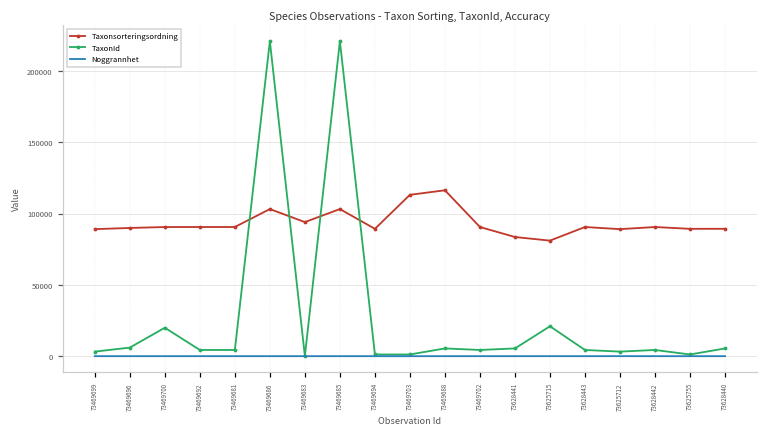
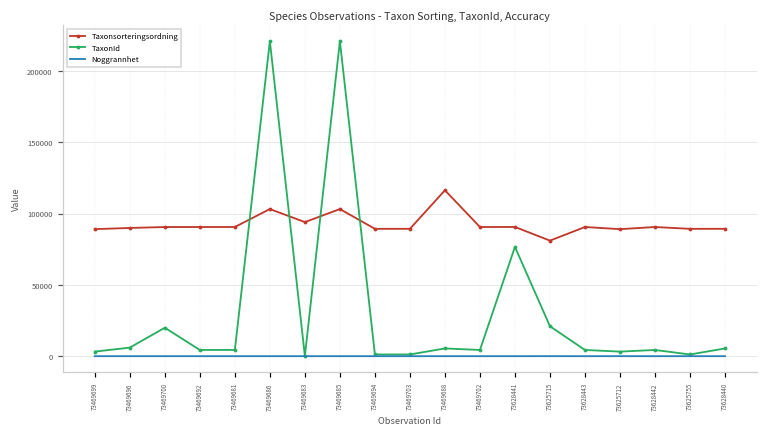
  {
    "Taxonsorteringsordning": {
      "73469699": 89000,
      "73469696": 90000,
      "73469700": 91000,
      "73469692": 91000,
      "73469681": 91000,
      "73469686": 103000,
      "73469683": 94000,
      "73469685": 103000,
      "73469694": 89000,
-     "73469703": 113000,
+     "73469703": 89000,
      "73469688": 116000,
      "73469702": 91000,
-     "73628441": 84000,
+     "73628441": 91000,
      "73625715": 81000,
      "73628443": 91000,
      "73625712": 89000,
      "73628442": 91000,
      "73625755": 89000,
      "73628440": 89000
    },
    "TaxonId": {
      "73469699": 3000,
      "73469696": 6000,
      "73469700": 20000,
      "73469692": 4000,
      "73469681": 4000,
      "73469686": 221000,
      "73469685": 221000,
      "73469688": 5000,
      "73469702": 4000,
-     "73628441": 5000,
+     "73628441": 77000,
      "73625715": 21000,
      "73628443": 4000,
      "73625712": 3000,
      "73628442": 4000,
      "73628440": 5000
    },
    "Noggrannhet": {
      "73469699": 0,
      "73469696": 0,
      "73469700": 0,
      "73469692": 0,
      "73469681": 0,
      "73469686": 0,
      "73469685": 0,
      "73469688": 0,
      "73469702": 0,
      "73628441": 0,
      "73625715": 0,
      "73628443": 0,
      "73625712": 0,
      "73628442": 0,
      "73628440": 0
    }
  }
